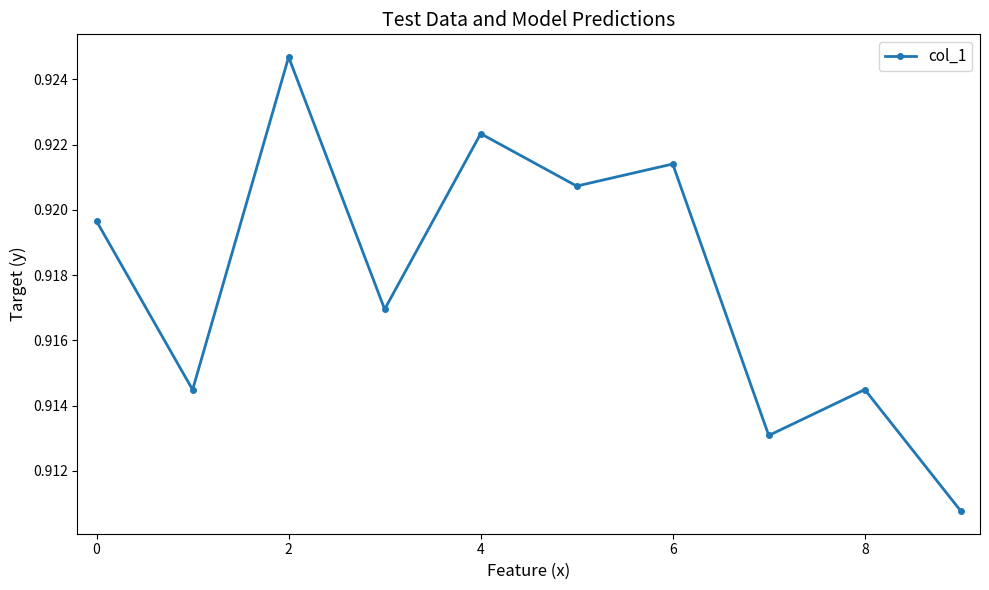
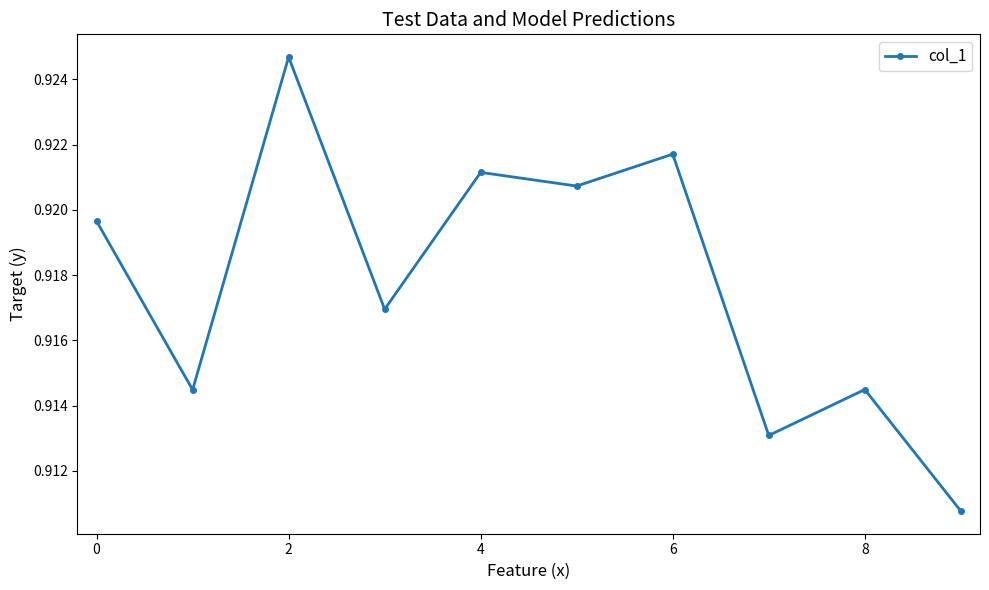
  {
    "0": 0.9197,
    "2": 0.9247,
-   "4": 0.9223,
-   "6": 0.9214,
+   "4": 0.9211,
+   "6": 0.9217,
    "8": 0.9145
  }
